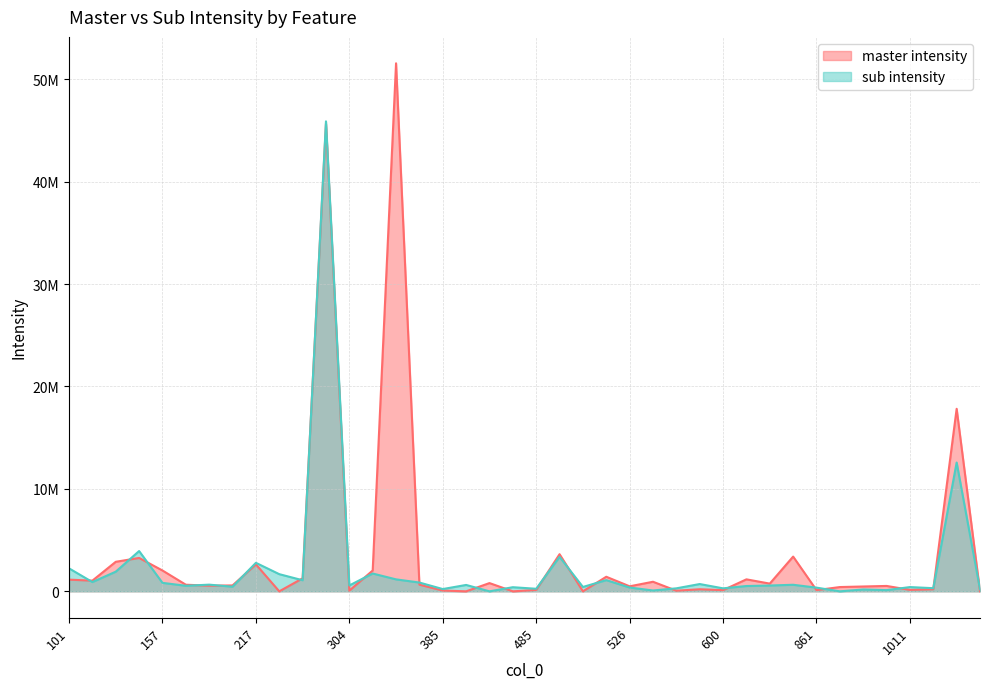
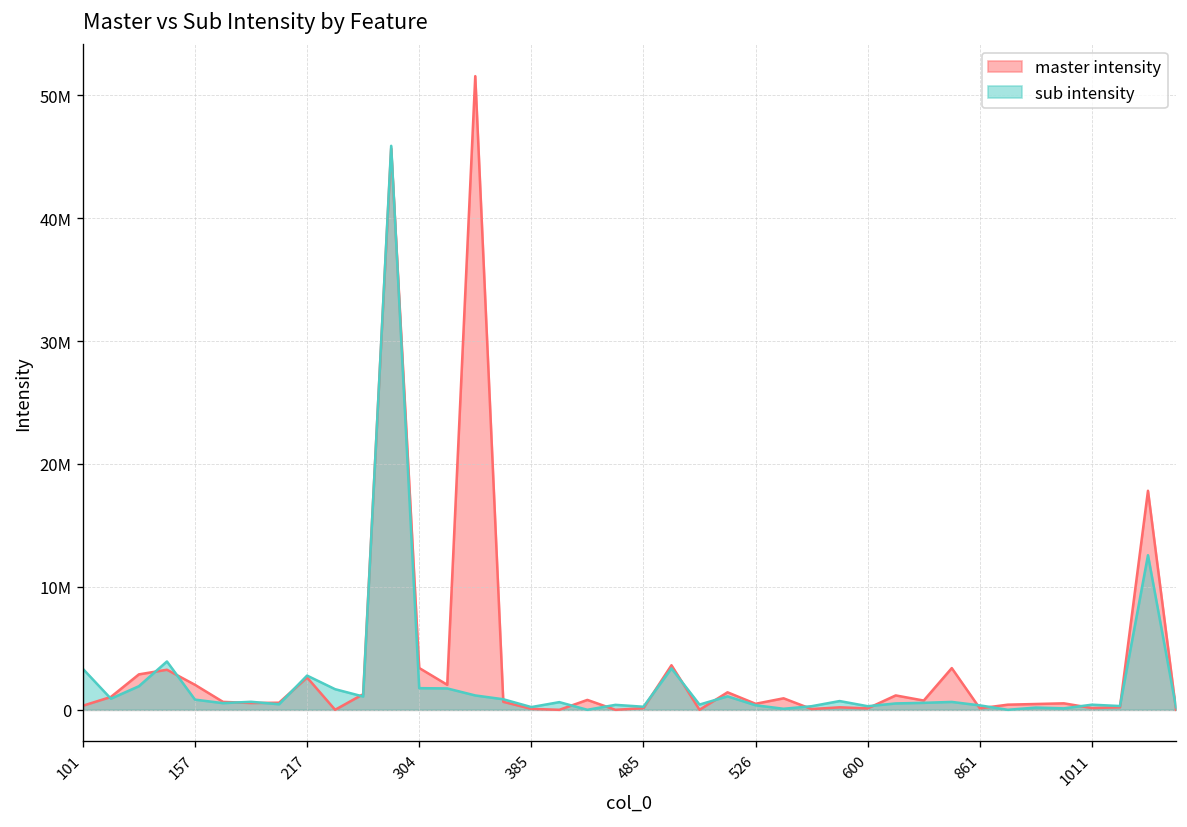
  {
    "master intensity": {
-     "101": 1100000,
+     "101": 300000,
      "157": 2000000,
-     "304": 100000,
+     "304": 3400000,
      "1011": 100000
    },
    "sub intensity": {
-     "101": 2200000,
+     "101": 3300000,
      "157": 800000,
-     "304": 600000,
+     "304": 1800000,
      "1011": 400000
    }
  }
